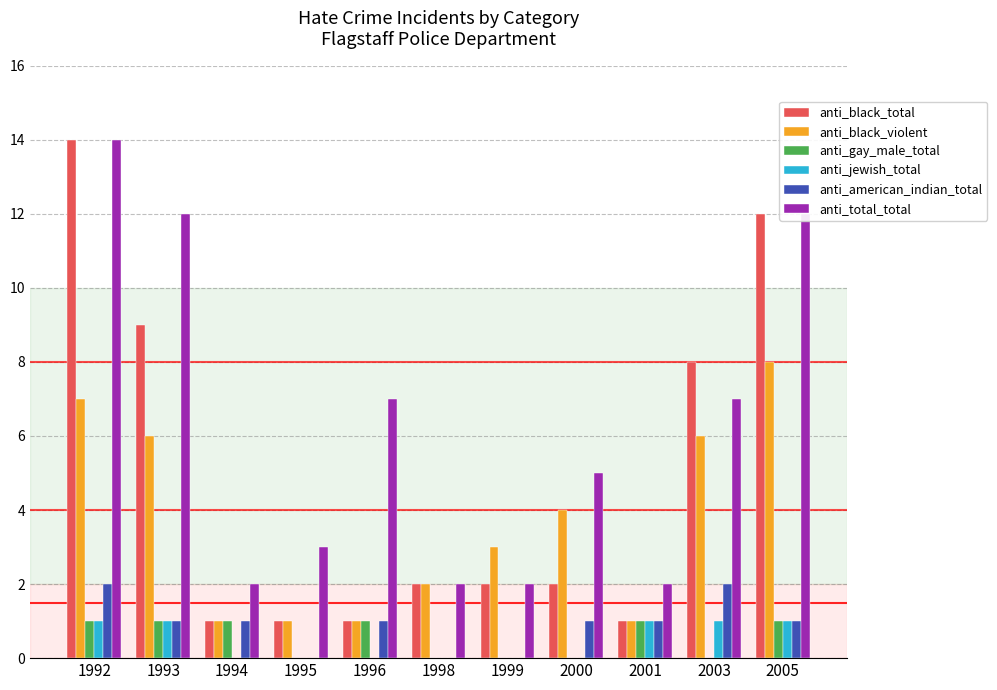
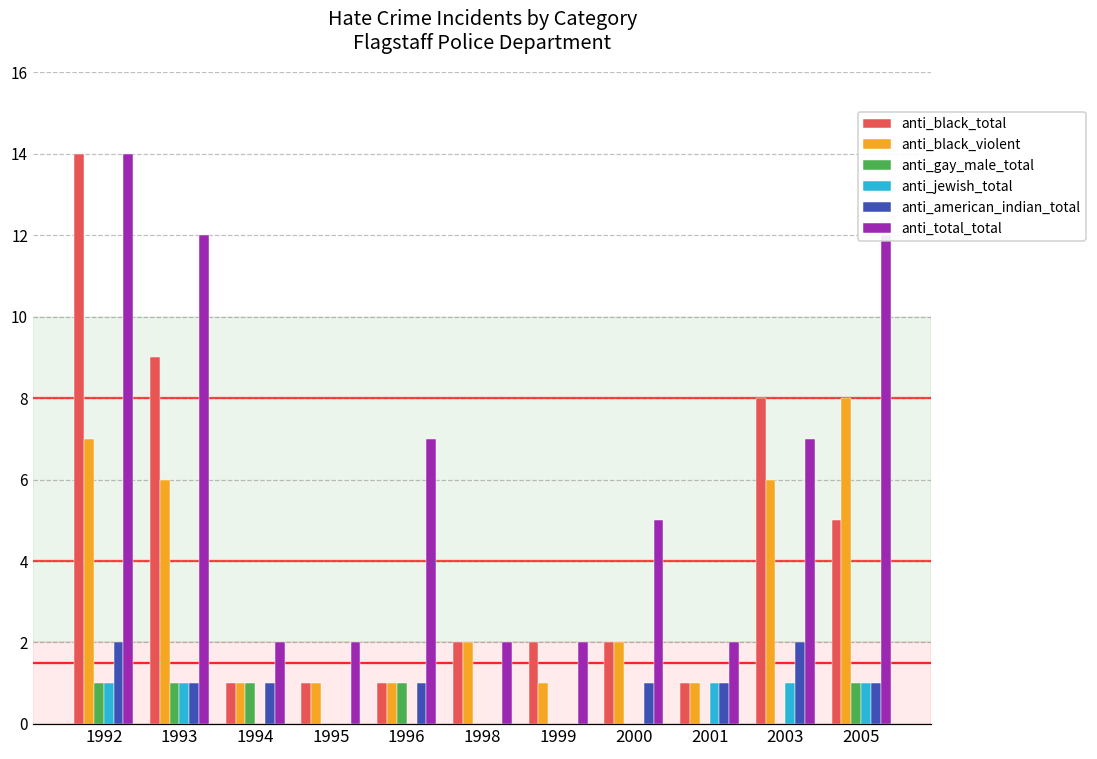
  {
    "anti_black_total": {
      "1992": 14,
      "1993": 9,
      "1994": 1,
      "1995": 1,
      "1996": 1,
      "1998": 2,
      "1999": 2,
      "2000": 2,
      "2001": 1,
      "2003": 8,
-     "2005": 12
+     "2005": 5
    },
    "anti_black_violent": {
      "1992": 7,
      "1993": 6,
      "1994": 1,
      "1995": 1,
      "1996": 1,
      "1998": 2,
-     "1999": 3,
-     "2000": 4,
+     "1999": 1,
+     "2000": 2,
      "2001": 1,
      "2003": 6,
      "2005": 8
    },
    "anti_gay_male_total": {
      "1992": 1,
      "1993": 1,
      "1994": 1,
      "1995": 0,
      "1996": 1,
      "1998": 0,
      "1999": 0,
      "2000": 0,
-     "2001": 1,
+     "2001": 0,
      "2003": 0,
      "2005": 1
    },
    "anti_jewish_total": {
      "1992": 1,
      "1993": 1,
      "1994": 0,
      "1995": 0,
      "1996": 0,
      "1998": 0,
      "1999": 0,
      "2000": 0,
      "2001": 1,
      "2003": 1,
      "2005": 1
    },
    "anti_american_indian_total": {
      "1992": 2,
      "1993": 1,
      "1994": 1,
      "1995": 0,
      "1996": 1,
      "1998": 0,
      "1999": 0,
      "2000": 1,
      "2001": 1,
      "2003": 2,
      "2005": 1
    },
    "anti_total_total": {
      "1992": 14,
      "1993": 12,
      "1994": 2,
-     "1995": 3,
+     "1995": 2,
      "1996": 7,
      "1998": 2,
      "1999": 2,
      "2000": 5,
      "2001": 2,
      "2003": 7
    }
  }
